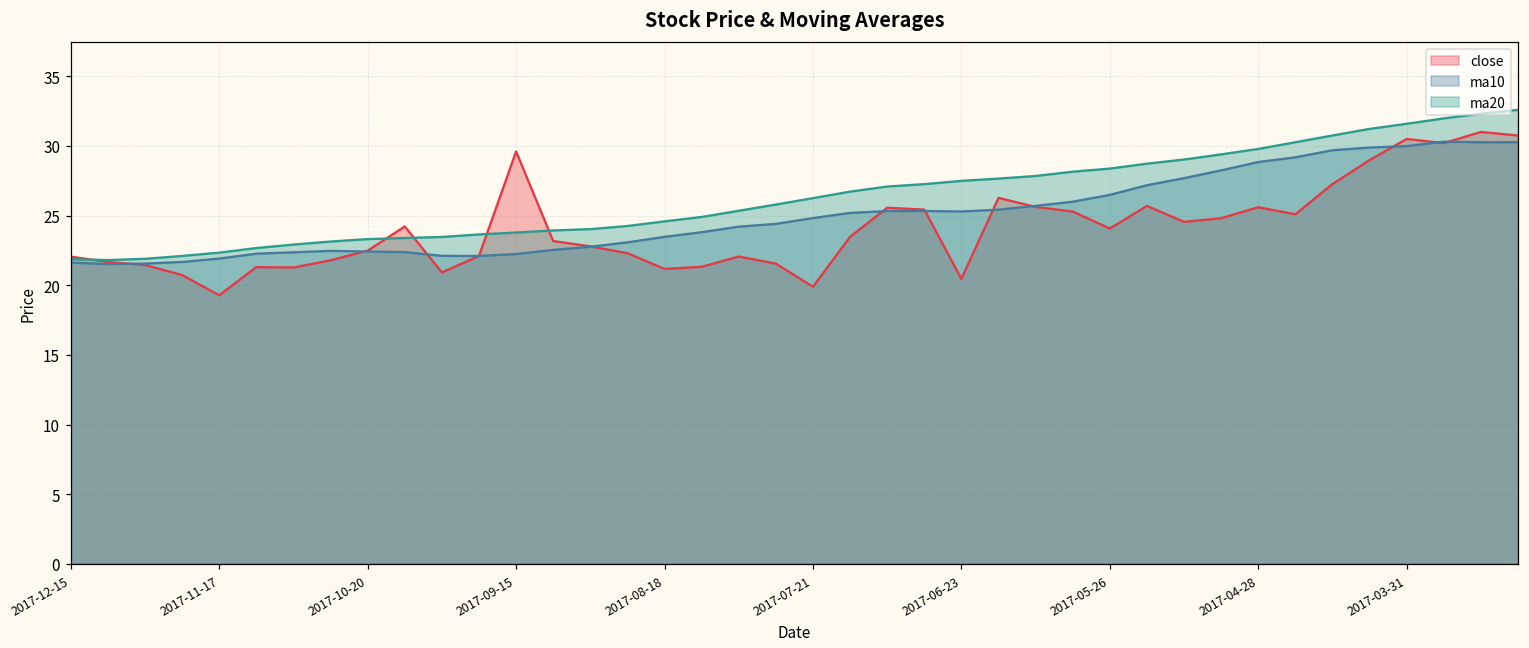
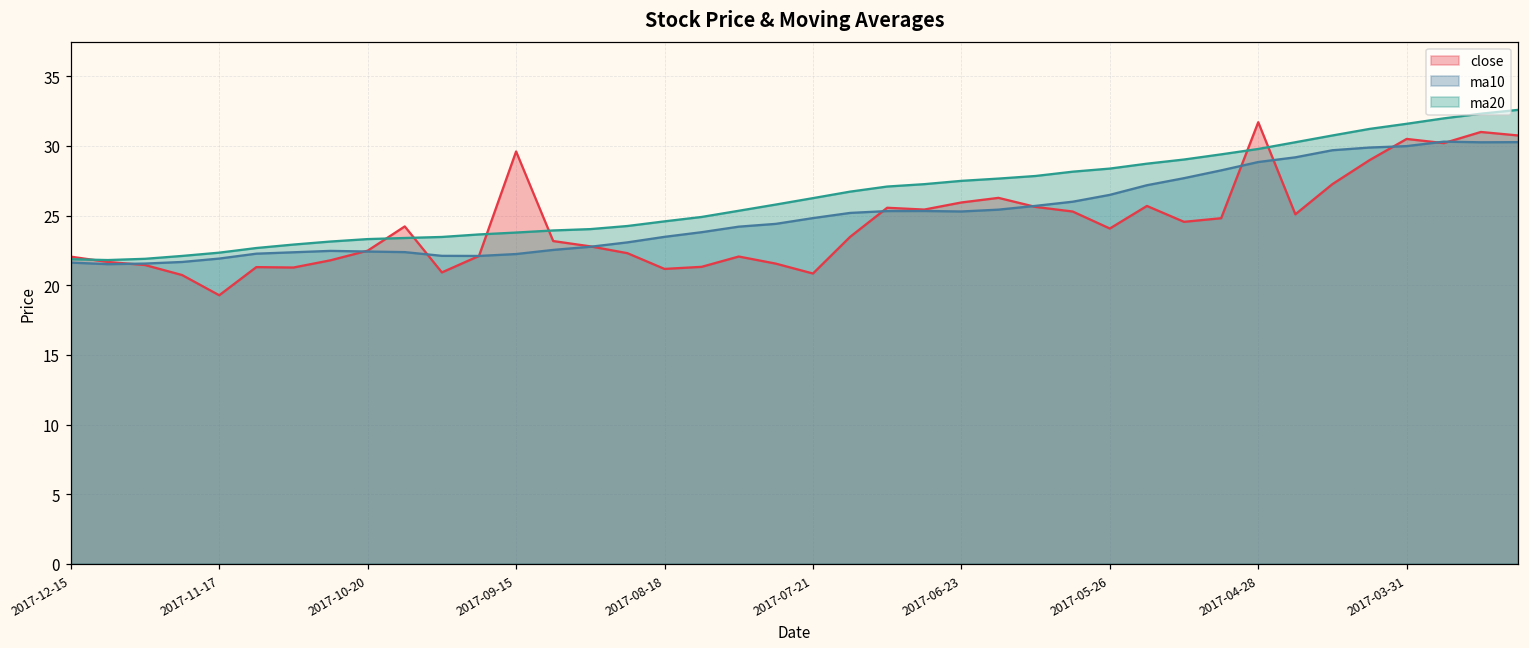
  {
    "close": {
      "2017-11-17": 19.3,
      "2017-09-15": 29.6,
      "2017-08-18": 21.2,
-     "2017-07-21": 19.9,
-     "2017-06-23": 20.5,
+     "2017-07-21": 20.8,
+     "2017-06-23": 25.9,
      "2017-05-26": 24.1,
-     "2017-04-28": 25.6,
+     "2017-04-28": 31.7,
      "2017-03-31": 30.5
    }
  }
